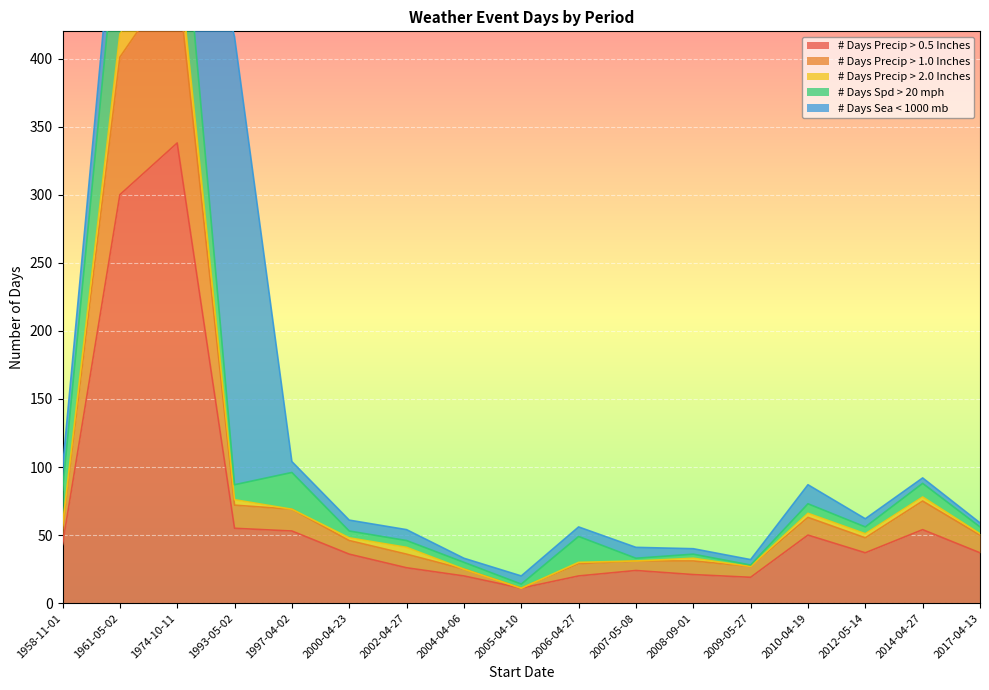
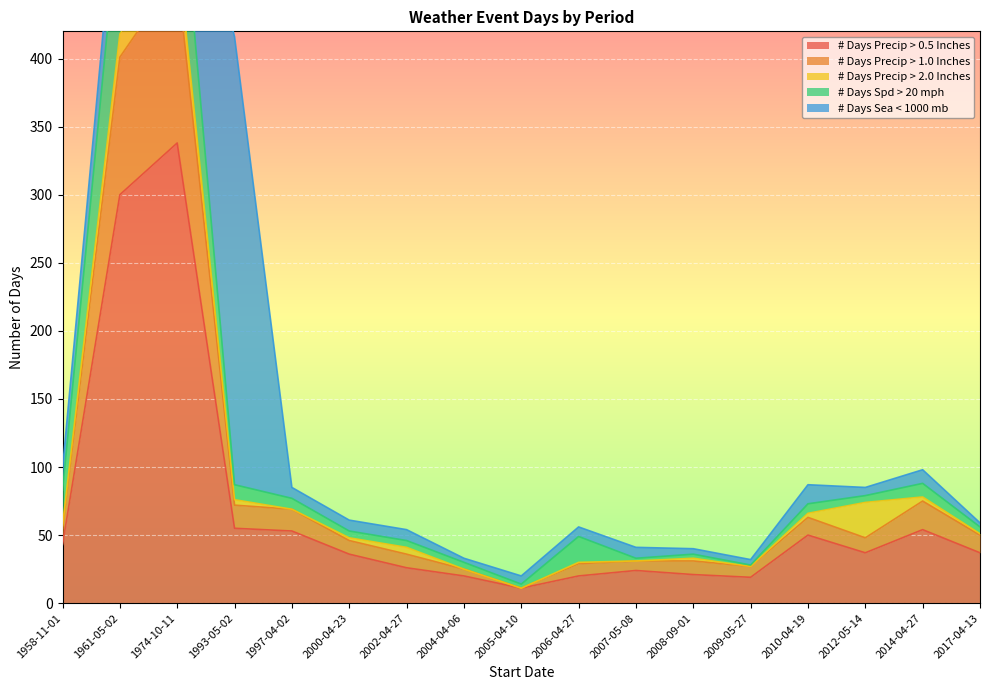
  {
    "# Days Precip > 2.0 Inches": {
      "1958-11-01": 2,
      "1961-05-02": 17,
      "1993-05-02": 4,
      "2000-04-23": 2,
      "2002-04-27": 5,
      "2008-09-01": 2,
      "2010-04-19": 3,
-     "2012-05-14": 3,
+     "2012-05-14": 26,
      "2014-04-27": 3
    },
    "# Days Spd > 20 mph": {
      "1958-11-01": 26,
      "1993-05-02": 11,
-     "1997-04-02": 27,
+     "1997-04-02": 8,
      "2000-04-23": 5,
      "2002-04-27": 5,
      "2004-04-06": 5,
      "2005-04-10": 3,
      "2006-04-27": 19,
      "2007-05-08": 2,
      "2008-09-01": 3,
      "2010-04-19": 7,
      "2012-05-14": 5,
      "2014-04-27": 10,
      "2017-04-13": 5
    },
    "# Days Sea < 1000 mb": {
      "1958-11-01": 16,
      "1993-05-02": 329,
      "1997-04-02": 8,
      "2000-04-23": 8,
      "2002-04-27": 8,
      "2004-04-06": 3,
      "2005-04-10": 6,
      "2006-04-27": 7,
      "2007-05-08": 8,
      "2008-09-01": 4,
      "2009-05-27": 4,
      "2010-04-19": 14,
      "2012-05-14": 6,
-     "2014-04-27": 4,
+     "2014-04-27": 10,
      "2017-04-13": 3
    }
  }
